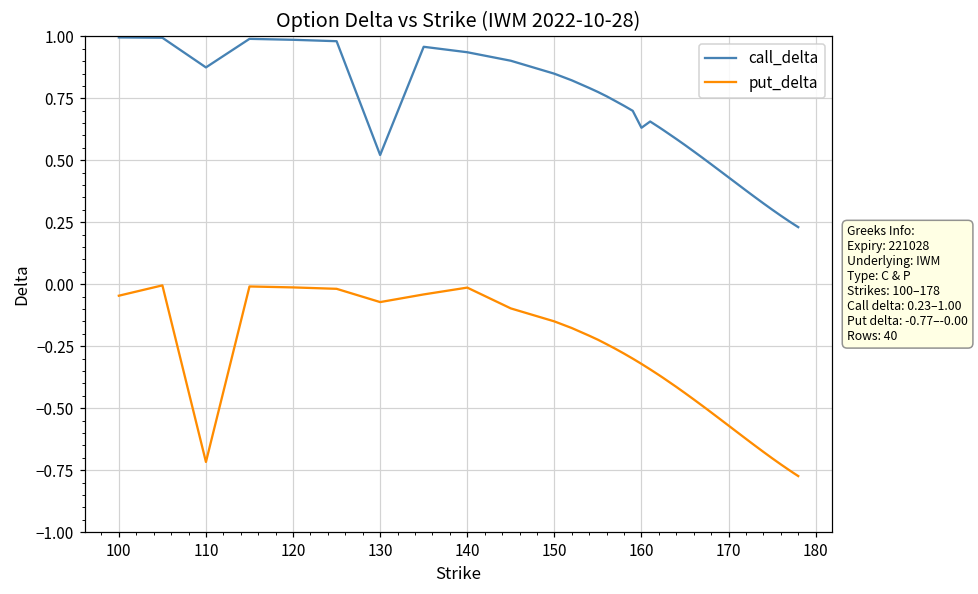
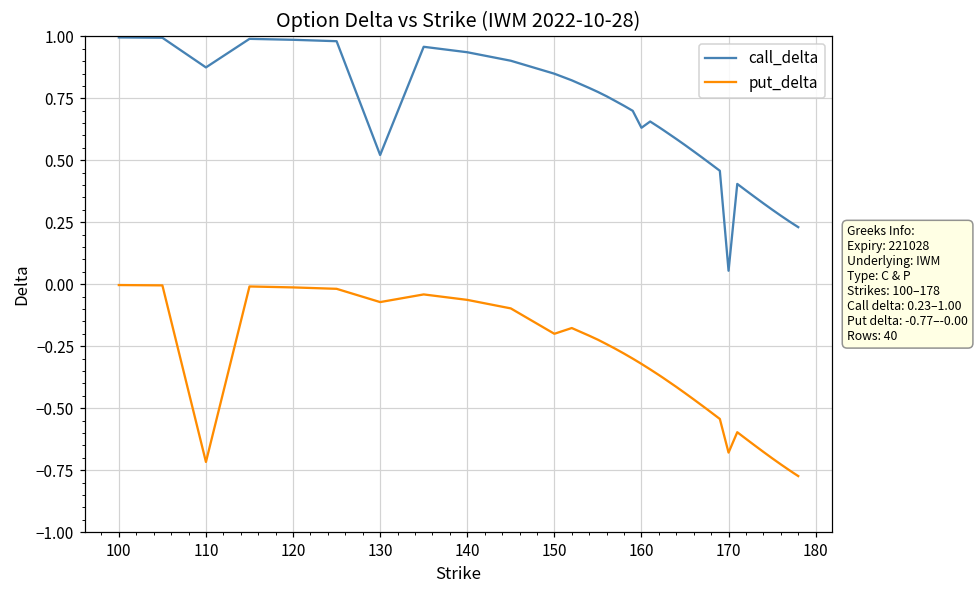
  {
    "call_delta": {
      "100": 1.00,
      "110": 0.87,
      "120": 0.99,
      "130": 0.52,
      "140": 0.94,
      "150": 0.85,
      "160": 0.63,
-     "170": 0.43
+     "170": 0.05
    },
    "put_delta": {
-     "100": -0.05,
+     "100": 0.00,
      "110": -0.72,
      "120": -0.01,
      "130": -0.07,
-     "140": -0.01,
-     "150": -0.15,
+     "140": -0.06,
+     "150": -0.20,
      "160": -0.32,
-     "170": -0.57
+     "170": -0.68
    }
  }
